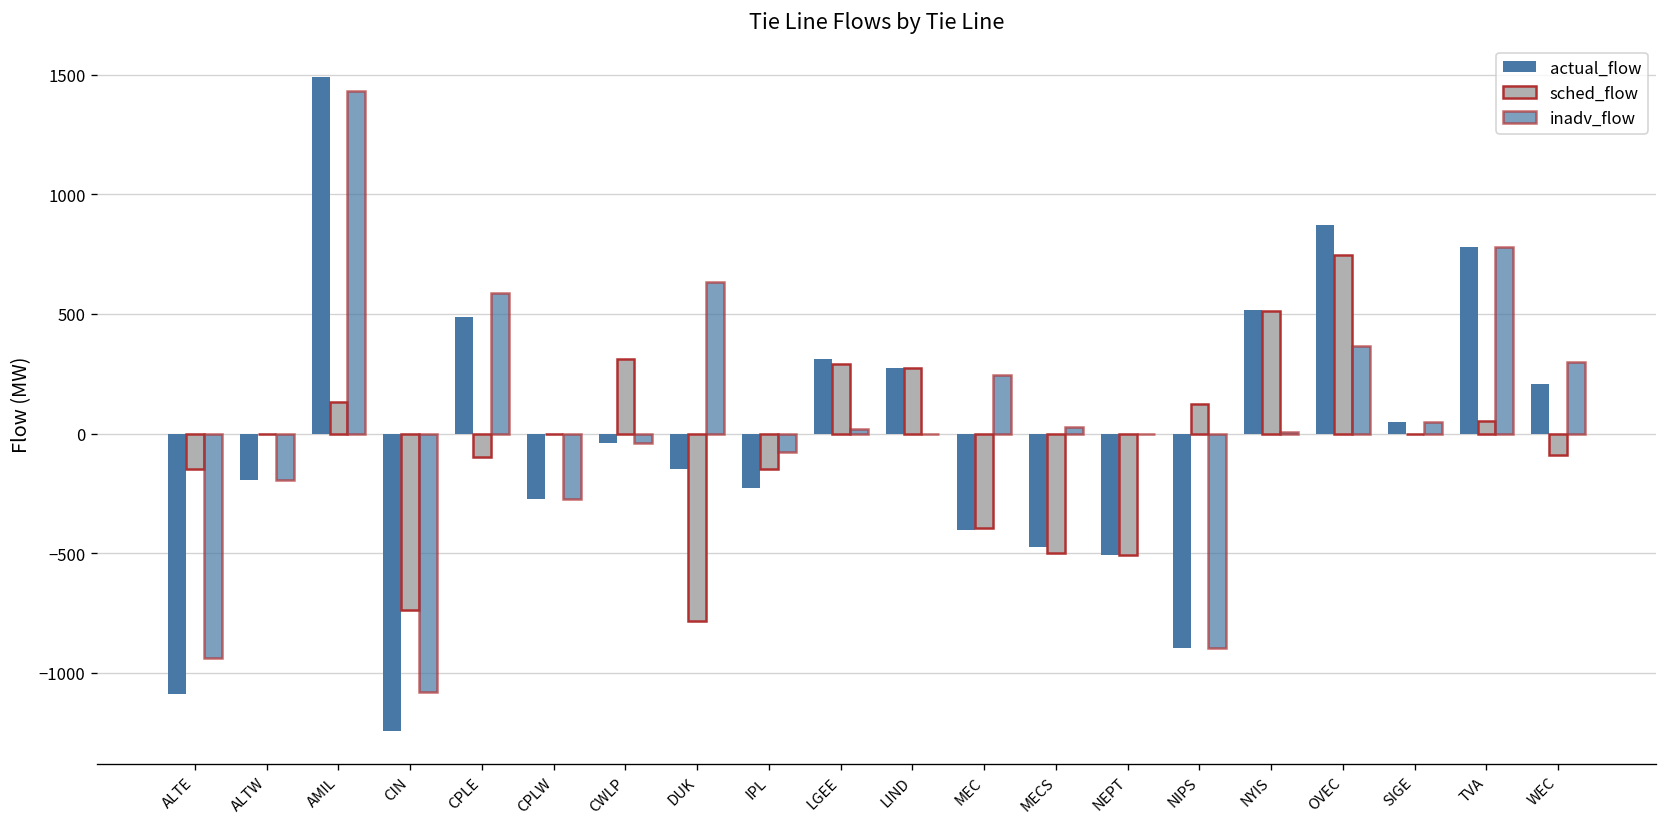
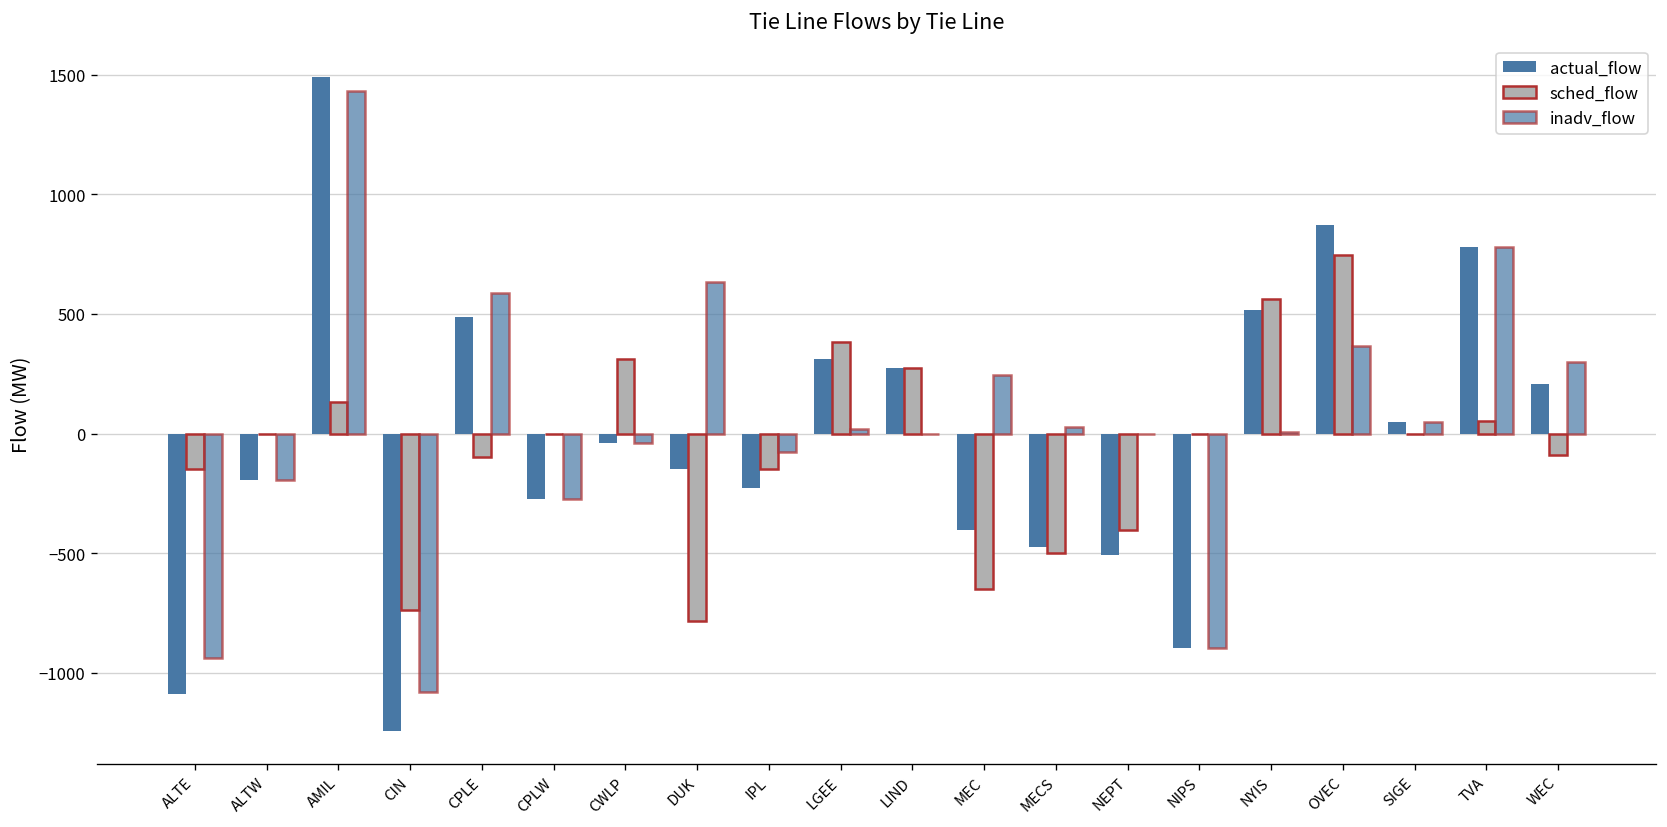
  {
    "sched_flow": {
      "ALTE": -150,
      "ALTW": 0,
      "AMIL": 130,
      "CIN": -740,
      "CPLE": -100,
      "CPLW": 0,
      "CWLP": 310,
      "DUK": -780,
      "IPL": -150,
-     "LGEE": 290,
+     "LGEE": 380,
      "LIND": 280,
-     "MEC": -390,
+     "MEC": -650,
      "MECS": -500,
-     "NEPT": -510,
-     "NIPS": 120,
-     "NYIS": 510,
+     "NEPT": -400,
+     "NIPS": 0,
+     "NYIS": 560,
      "OVEC": 750,
      "SIGE": 0,
      "TVA": 50,
      "WEC": -90
    }
  }
